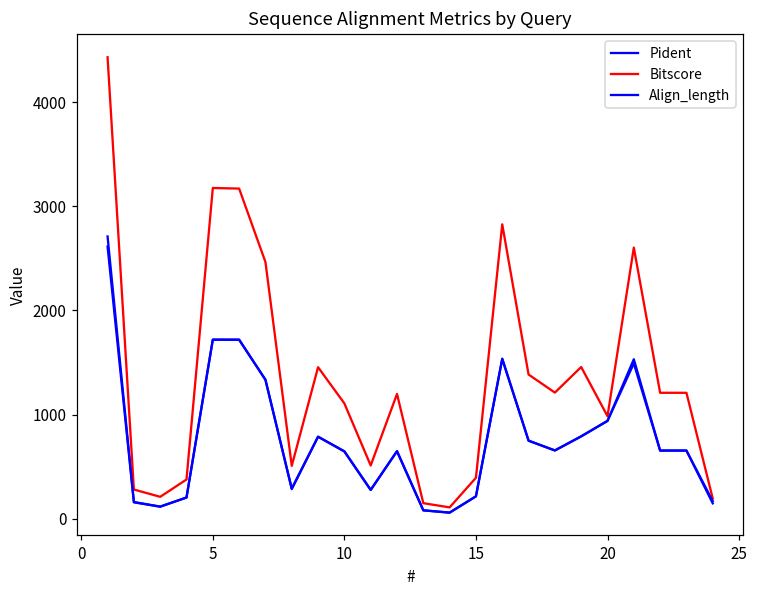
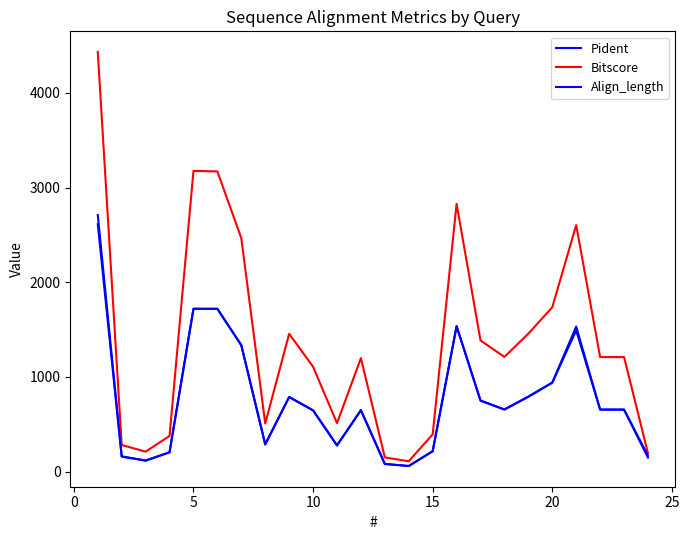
  {
    "Bitscore": {
      "5": 3200,
      "10": 1100,
      "15": 400,
-     "20": 1000
+     "20": 1700
    }
  }
